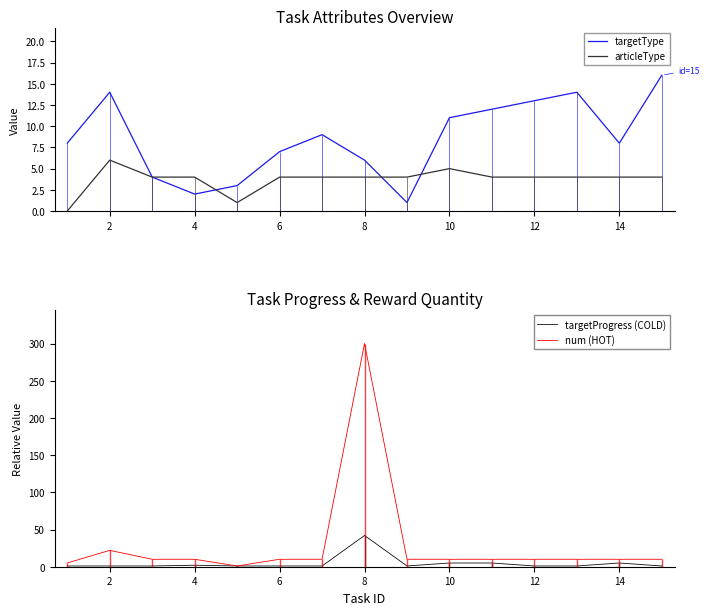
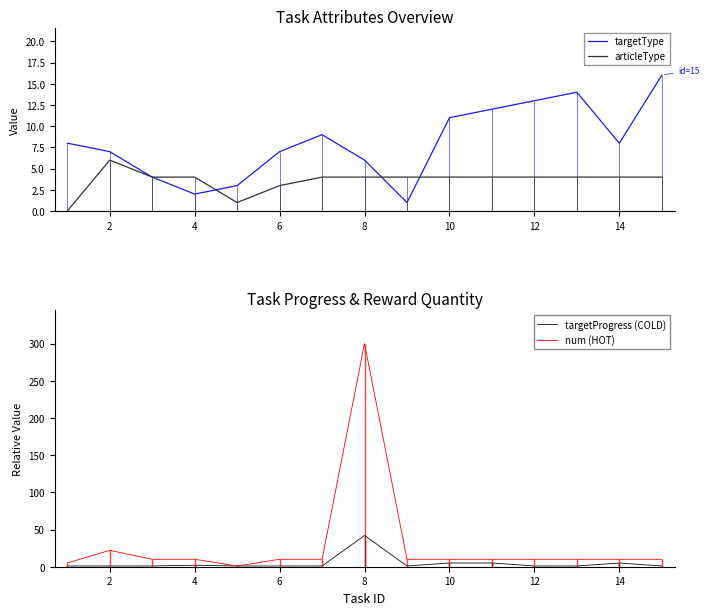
  {
    "Task Attributes Overview": {
      "targetType": {
-       "2": 14,
+       "2": 7,
        "4": 2,
        "6": 7,
        "8": 6,
        "10": 11,
        "12": 13,
        "14": 8
      },
      "articleType": {
        "2": 6,
        "4": 4,
-       "6": 4,
+       "6": 3,
        "8": 4,
-       "10": 5,
+       "10": 4,
        "12": 4,
        "14": 4
      }
    },
    "Task Progress & Reward Quantity": {
      "targetProgress (COLD)": {
        "2": 0,
        "4": 0,
        "6": 0,
        "8": 40,
        "10": 10,
        "12": 0,
        "14": 10
      },
      "num (HOT)": {
        "2": 20,
        "4": 10,
        "6": 10,
        "8": 300,
        "10": 10,
        "12": 10,
        "14": 10
      }
    }
  }
